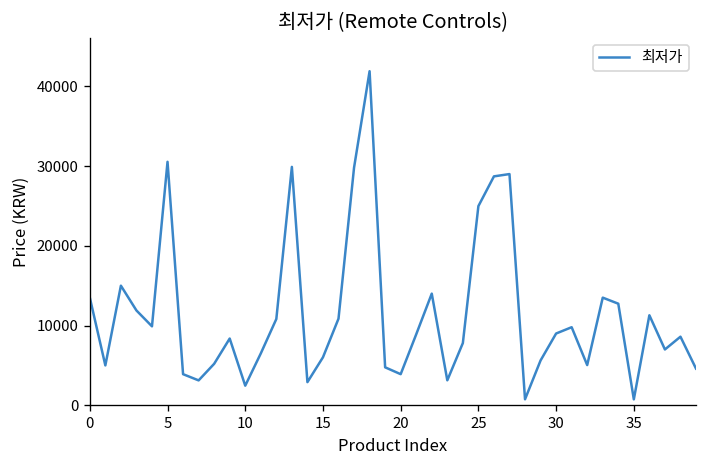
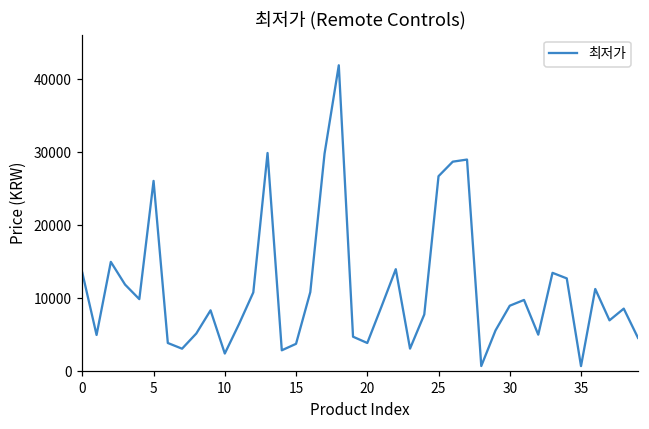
  {
    "0": 14000,
-   "5": 31000,
+   "5": 26000,
    "10": 2000,
-   "15": 6000,
+   "15": 4000,
    "20": 4000,
-   "25": 25000,
+   "25": 27000,
    "30": 9000,
    "35": 1000
  }
